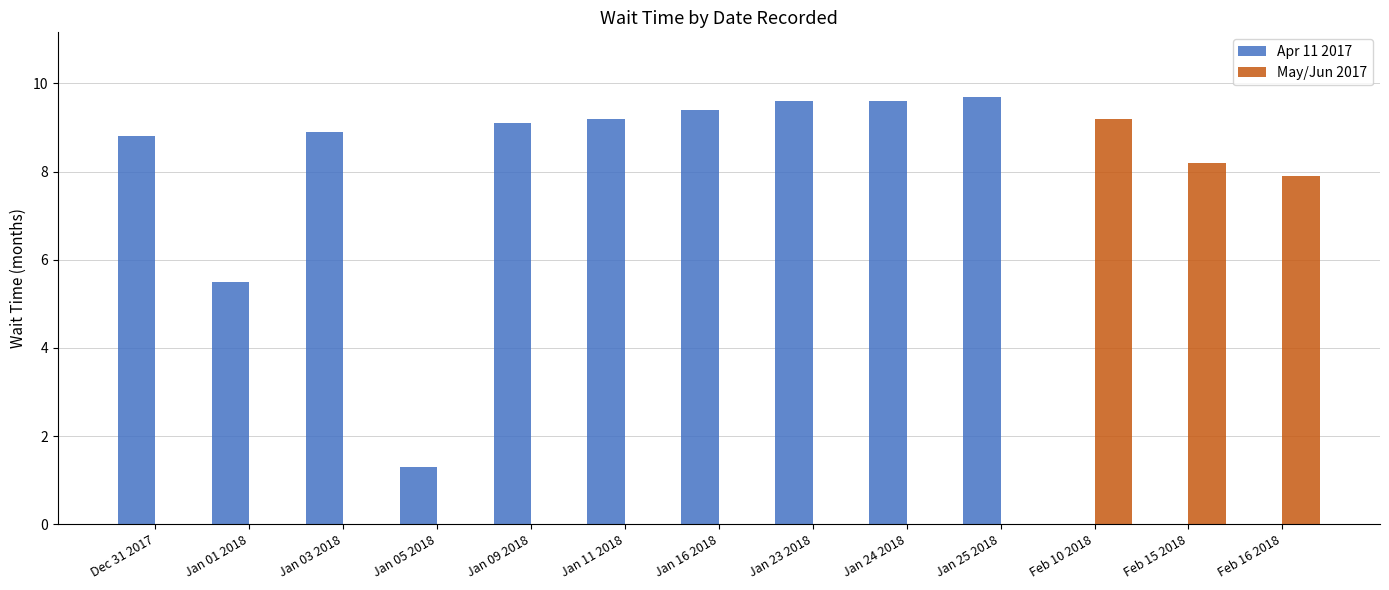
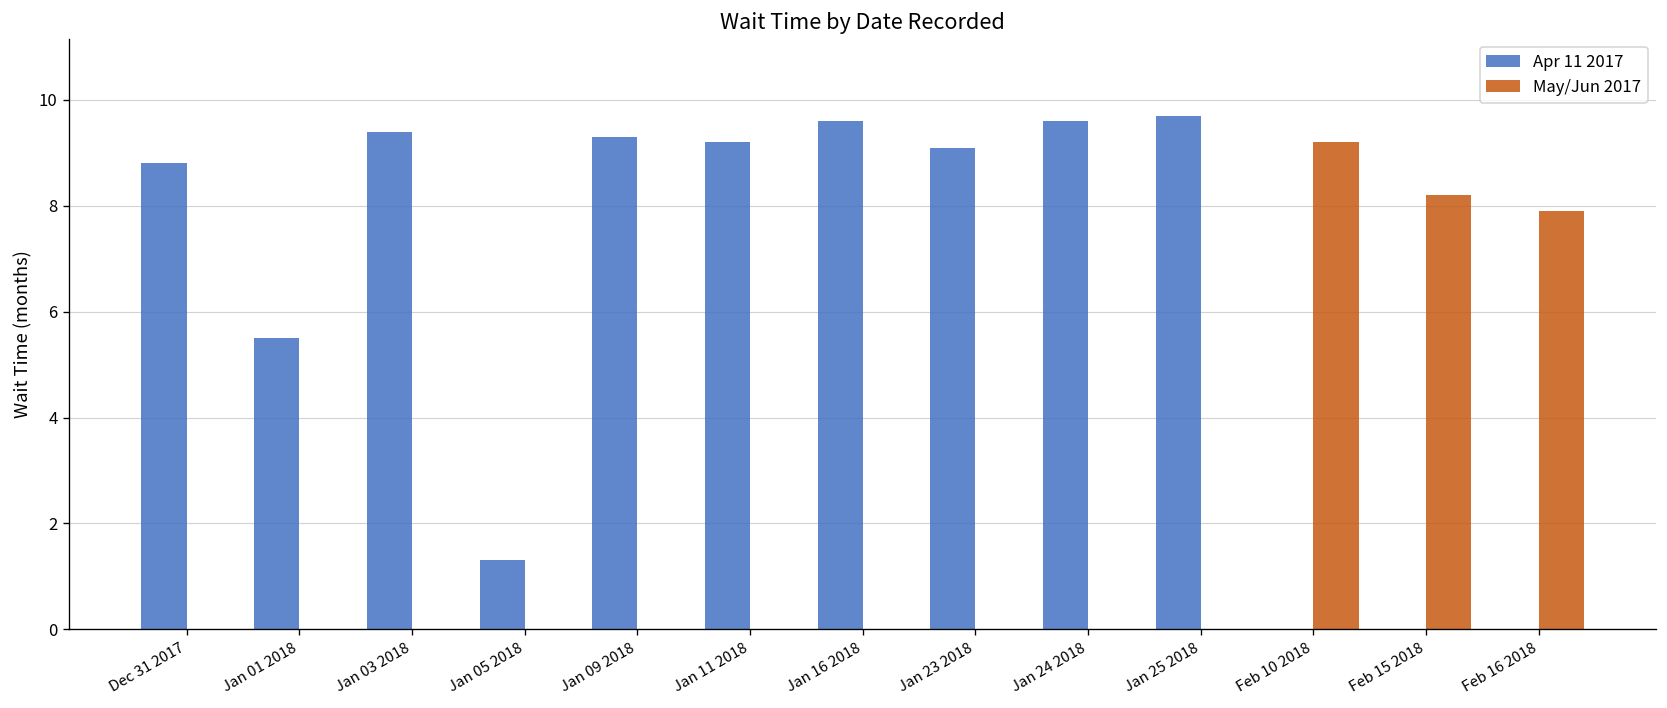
  {
    "Apr 11 2017": {
      "Dec 31 2017": 8.8,
      "Jan 01 2018": 5.5,
-     "Jan 03 2018": 8.9,
+     "Jan 03 2018": 9.4,
      "Jan 05 2018": 1.3,
-     "Jan 09 2018": 9.1,
+     "Jan 09 2018": 9.3,
      "Jan 11 2018": 9.2,
-     "Jan 16 2018": 9.4,
-     "Jan 23 2018": 9.6,
+     "Jan 16 2018": 9.6,
+     "Jan 23 2018": 9.1,
      "Jan 24 2018": 9.6,
      "Jan 25 2018": 9.7,
      "Feb 10 2018": 0.0,
      "Feb 15 2018": 0.0,
      "Feb 16 2018": 0.0
    },
    "May/Jun 2017": {
      "Dec 31 2017": 0.0,
      "Jan 01 2018": 0.0,
      "Jan 03 2018": 0.0,
      "Jan 05 2018": 0.0,
      "Jan 09 2018": 0.0,
      "Jan 11 2018": 0.0,
      "Jan 16 2018": 0.0,
      "Jan 23 2018": 0.0,
      "Jan 24 2018": 0.0,
      "Jan 25 2018": 0.0,
      "Feb 10 2018": 9.2,
      "Feb 15 2018": 8.2,
      "Feb 16 2018": 7.9
    }
  }
